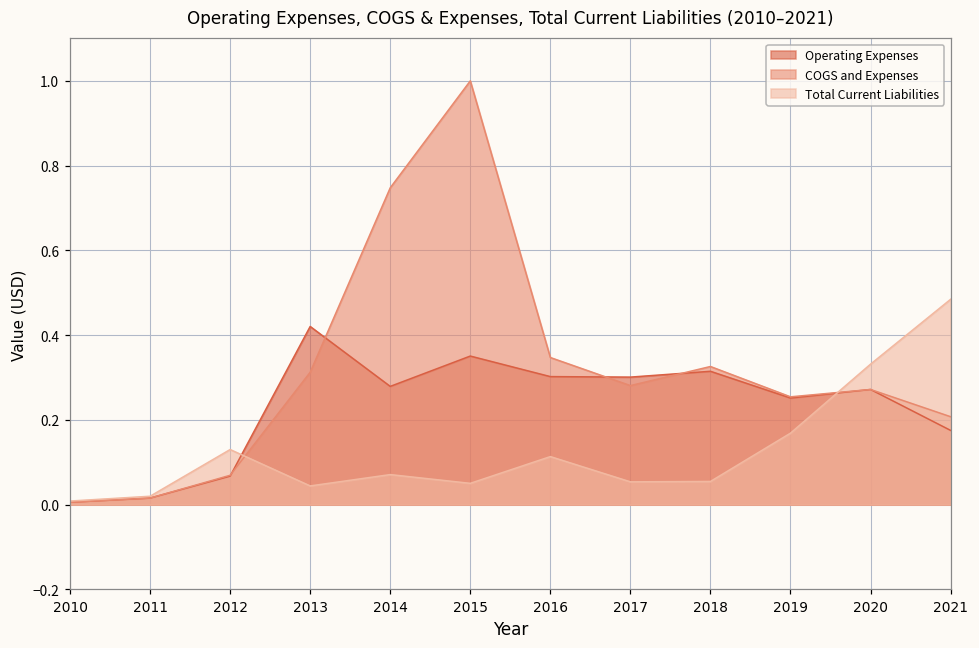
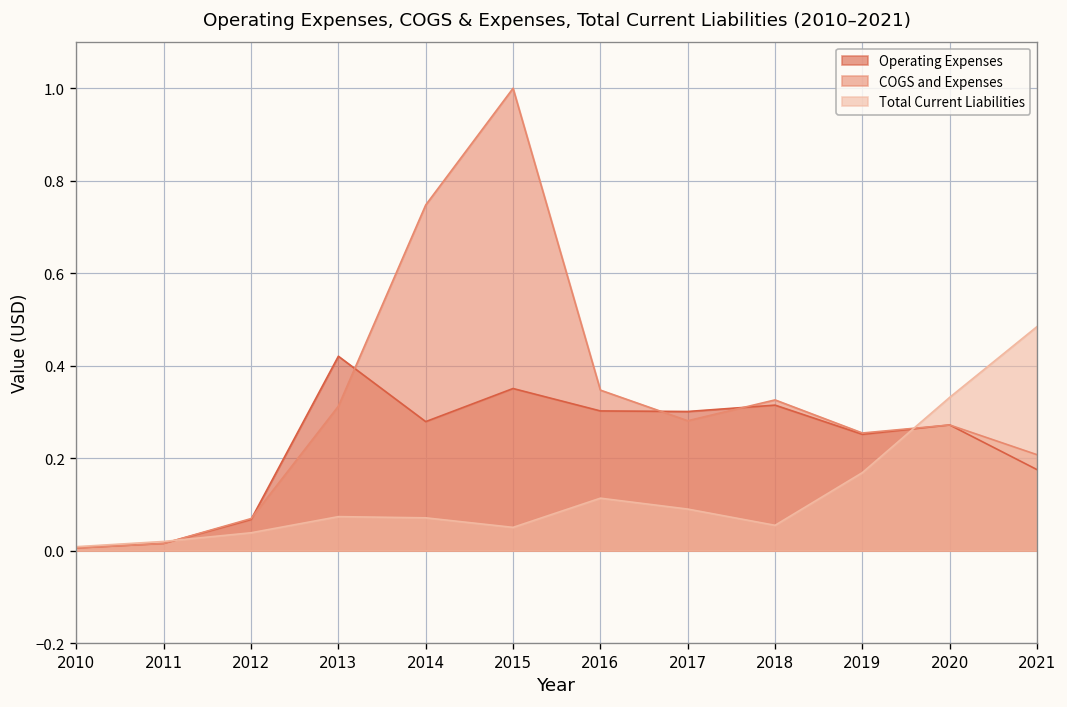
  {
    "Total Current Liabilities": {
-     "2012": 0.13,
-     "2013": 0.04,
+     "2012": 0.04,
+     "2013": 0.07,
      "2014": 0.07,
      "2015": 0.05,
      "2016": 0.11,
-     "2017": 0.05,
+     "2017": 0.09,
      "2018": 0.05,
      "2019": 0.17,
      "2020": 0.33,
      "2021": 0.48
    }
  }
